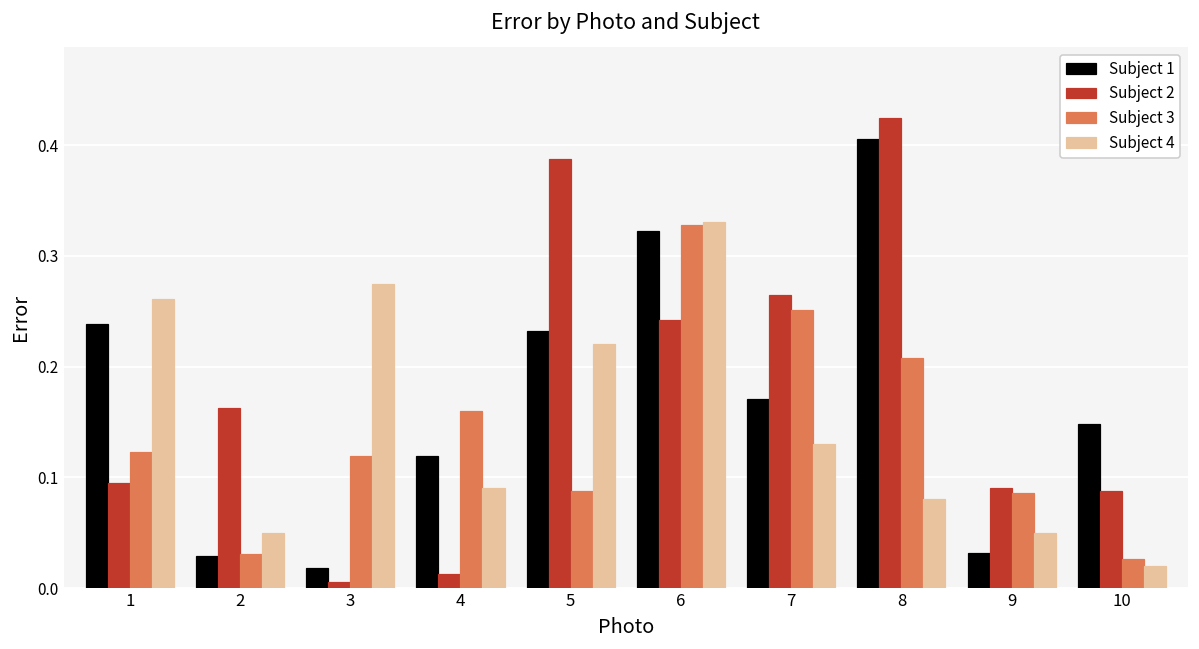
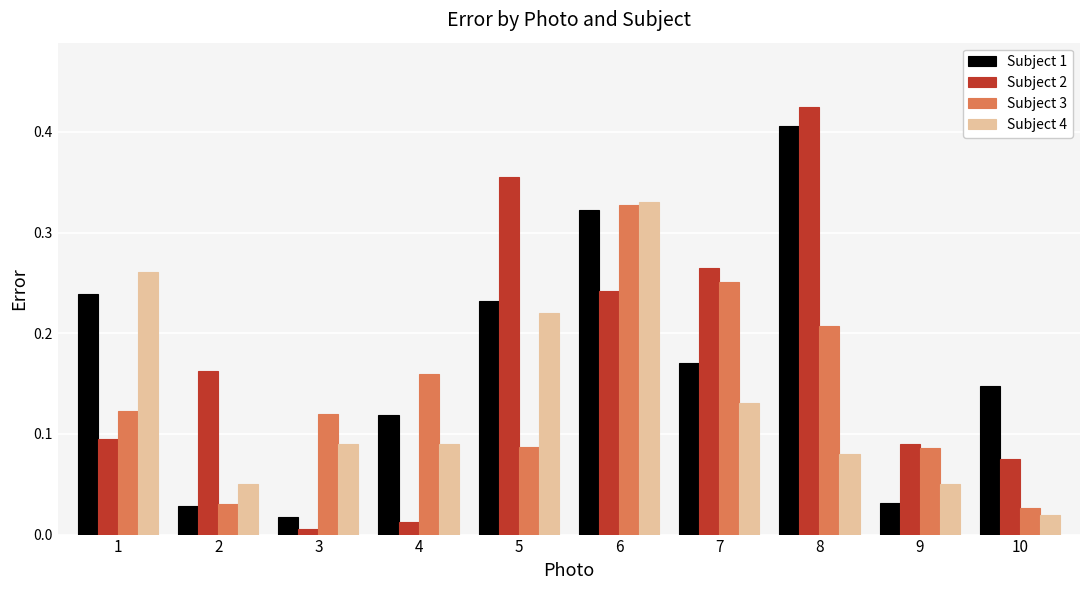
  {
    "Subject 1": {
      "1": 0.239,
      "2": 0.029,
      "3": 0.018,
      "4": 0.119,
      "5": 0.232,
      "6": 0.322,
      "7": 0.171,
      "8": 0.406,
      "9": 0.032,
      "10": 0.148
    },
    "Subject 2": {
      "1": 0.095,
      "2": 0.162,
      "3": 0.005,
      "4": 0.012,
-     "5": 0.387,
+     "5": 0.355,
      "6": 0.242,
      "7": 0.265,
      "8": 0.425,
      "9": 0.090,
-     "10": 0.088
+     "10": 0.075
    },
    "Subject 3": {
      "1": 0.123,
      "2": 0.031,
      "3": 0.120,
      "4": 0.160,
      "5": 0.087,
      "6": 0.327,
      "7": 0.251,
      "8": 0.207,
      "9": 0.086,
      "10": 0.026
    },
    "Subject 4": {
      "1": 0.261,
      "2": 0.050,
-     "3": 0.275,
+     "3": 0.090,
      "4": 0.090,
      "5": 0.220,
      "6": 0.330,
      "7": 0.130,
      "8": 0.080,
      "9": 0.050,
      "10": 0.020
    }
  }
